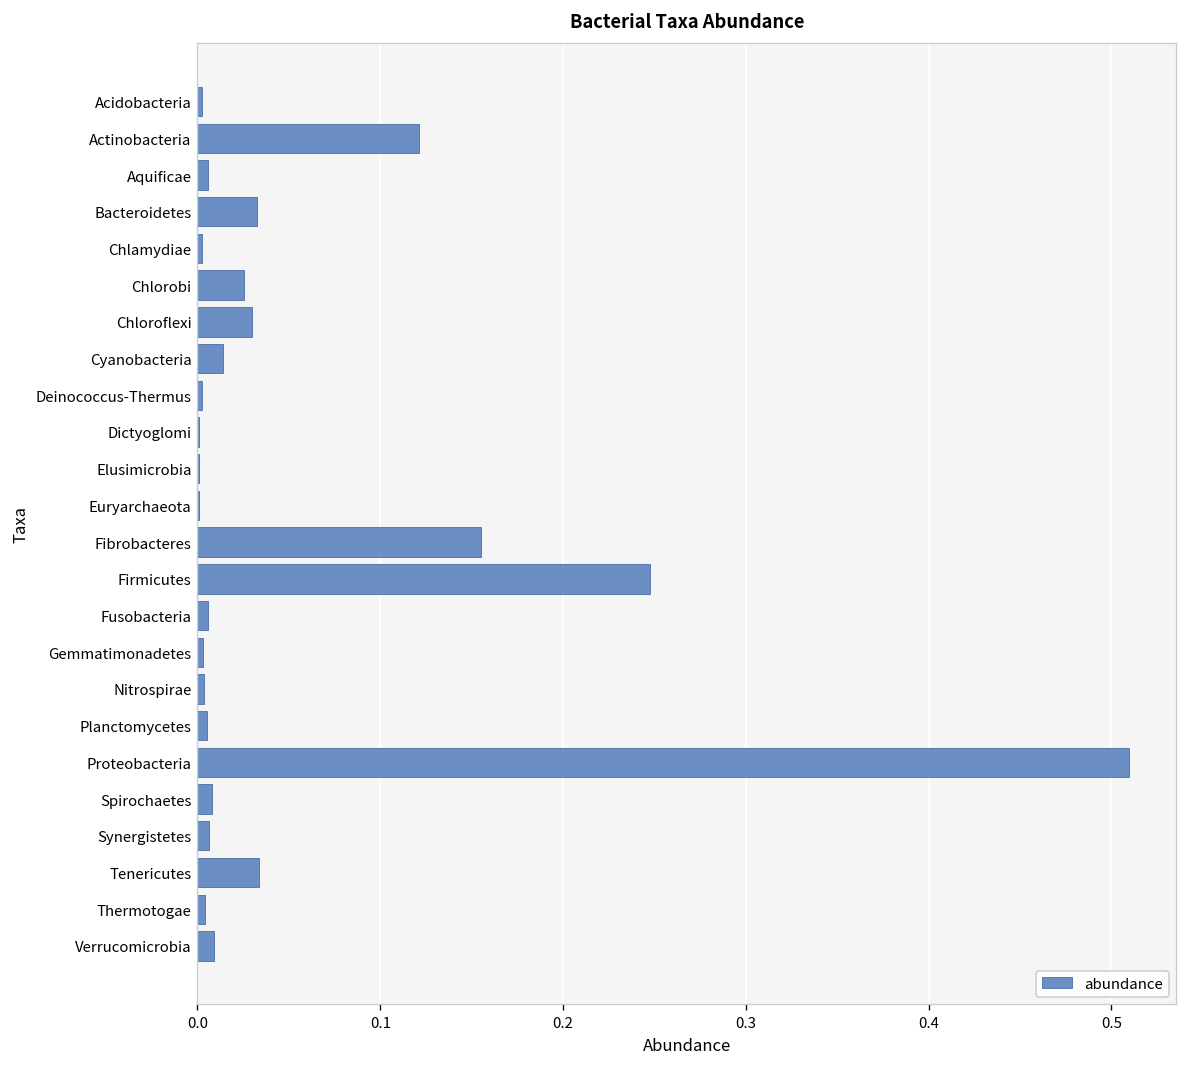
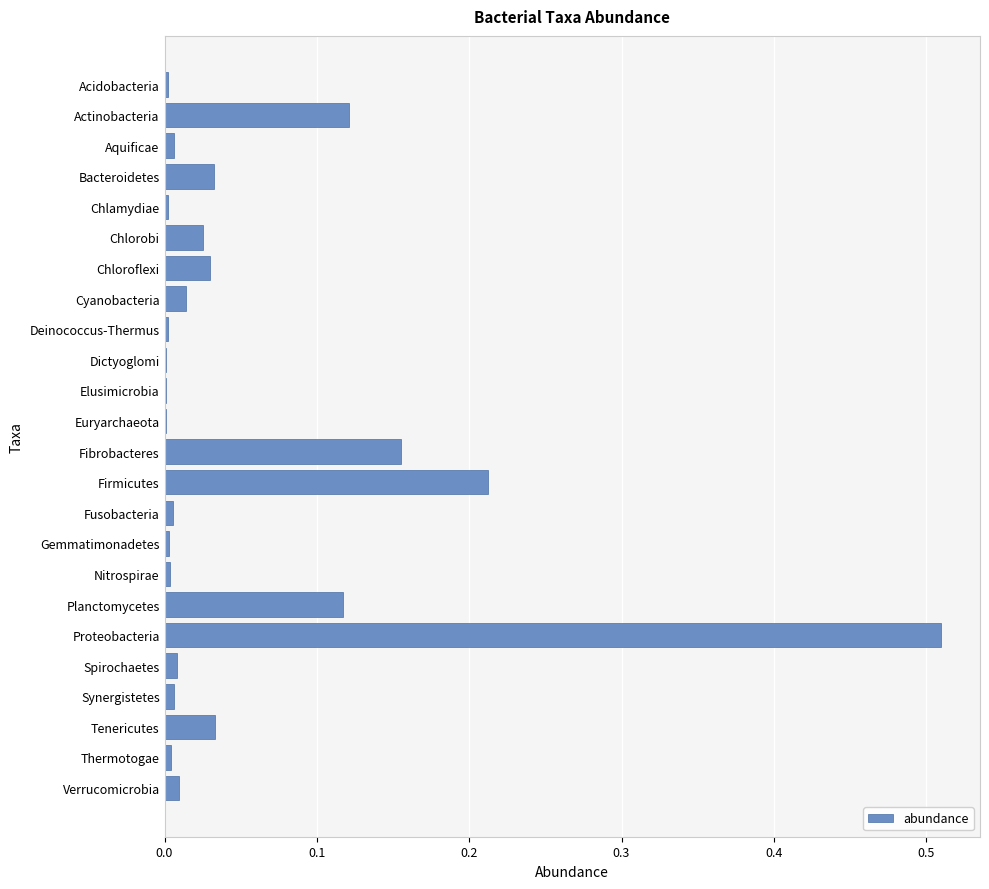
  {
    "Acidobacteria": 0.002,
    "Actinobacteria": 0.121,
    "Aquificae": 0.006,
    "Bacteroidetes": 0.033,
    "Chlamydiae": 0.003,
    "Chlorobi": 0.025,
    "Chloroflexi": 0.030,
    "Cyanobacteria": 0.014,
    "Deinococcus-Thermus": 0.002,
    "Fibrobacteres": 0.155,
-   "Firmicutes": 0.247,
+   "Firmicutes": 0.213,
    "Fusobacteria": 0.006,
    "Gemmatimonadetes": 0.003,
    "Nitrospirae": 0.003,
-   "Planctomycetes": 0.005,
+   "Planctomycetes": 0.117,
    "Proteobacteria": 0.510,
    "Spirochaetes": 0.008,
    "Synergistetes": 0.007,
    "Tenericutes": 0.033,
    "Thermotogae": 0.004,
    "Verrucomicrobia": 0.009
  }
